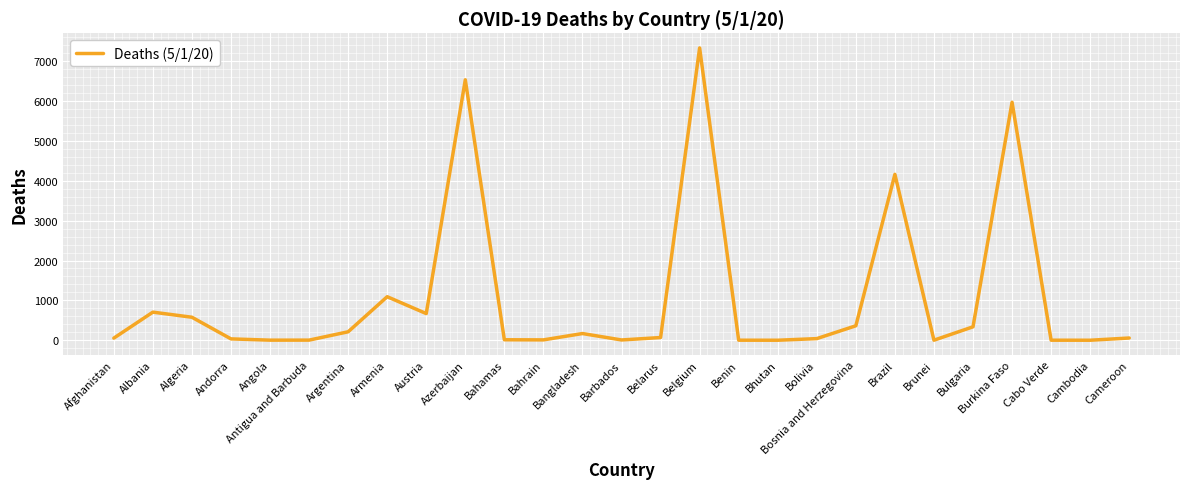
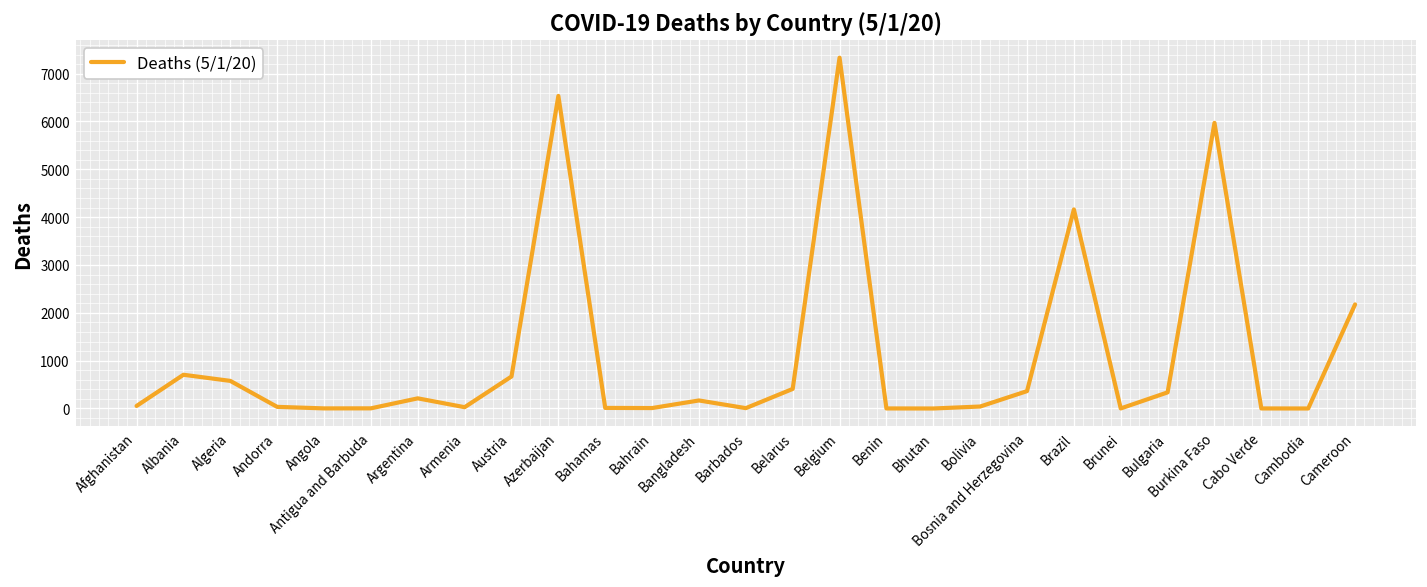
  {
    "Afghanistan": 100,
    "Albania": 700,
    "Algeria": 600,
    "Andorra": 0,
    "Angola": 0,
    "Antigua and Barbuda": 0,
    "Argentina": 200,
-   "Armenia": 1100,
+   "Armenia": 0,
    "Austria": 700,
    "Azerbaijan": 6500,
    "Bahamas": 0,
    "Bahrain": 0,
    "Bangladesh": 200,
    "Barbados": 0,
-   "Belarus": 100,
+   "Belarus": 400,
    "Belgium": 7300,
    "Benin": 0,
    "Bhutan": 0,
    "Bolivia": 0,
    "Bosnia and Herzegovina": 400,
    "Brazil": 4200,
    "Brunei": 0,
    "Bulgaria": 300,
    "Burkina Faso": 6000,
    "Cabo Verde": 0,
    "Cambodia": 0,
-   "Cameroon": 100
+   "Cameroon": 2200
  }
